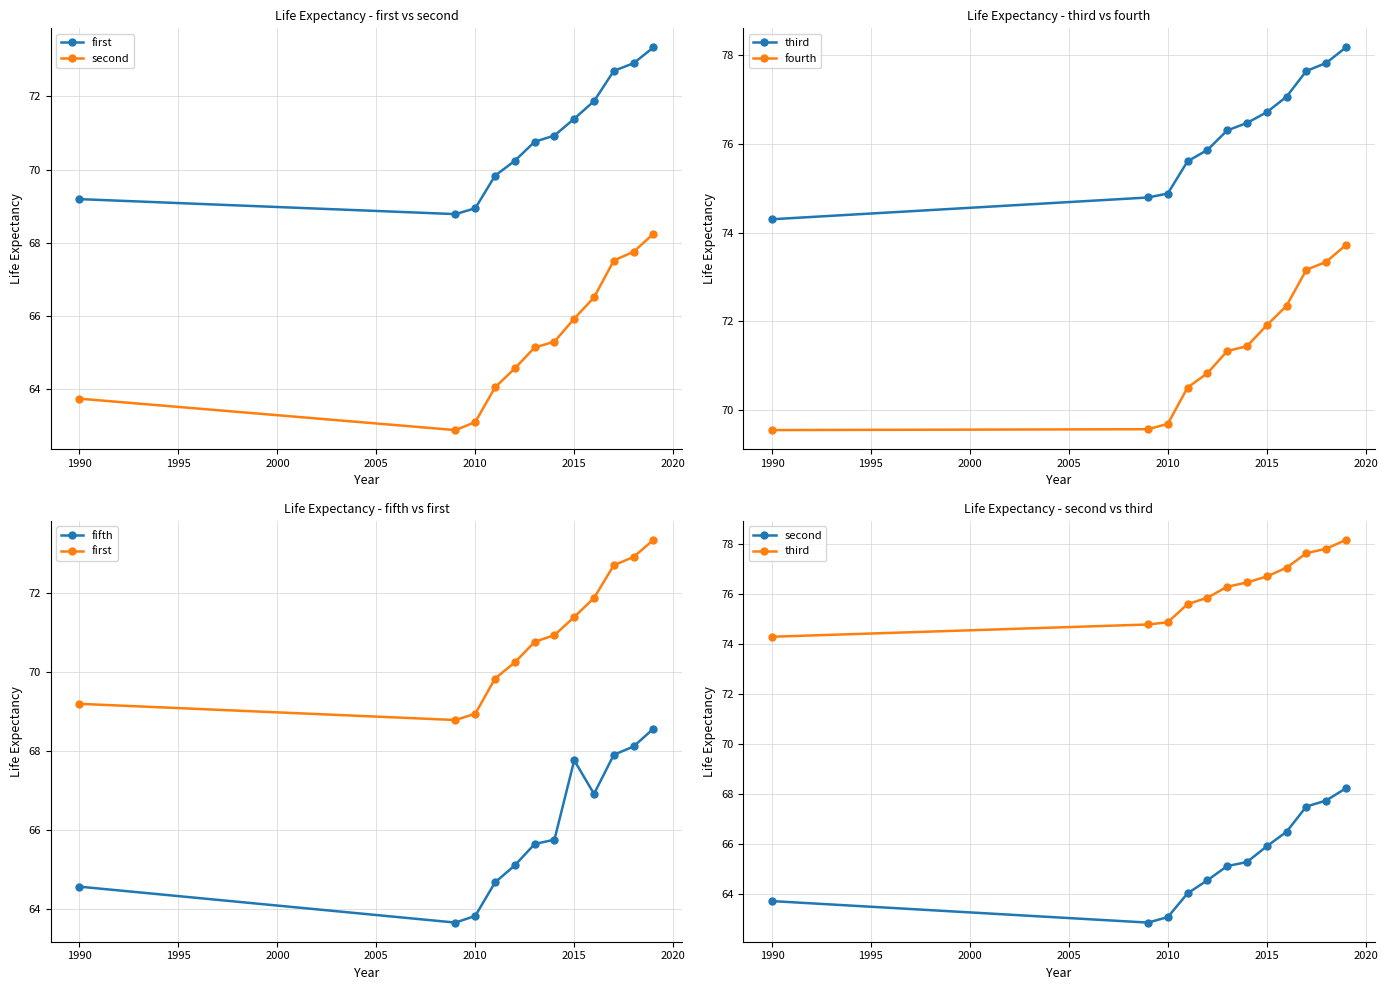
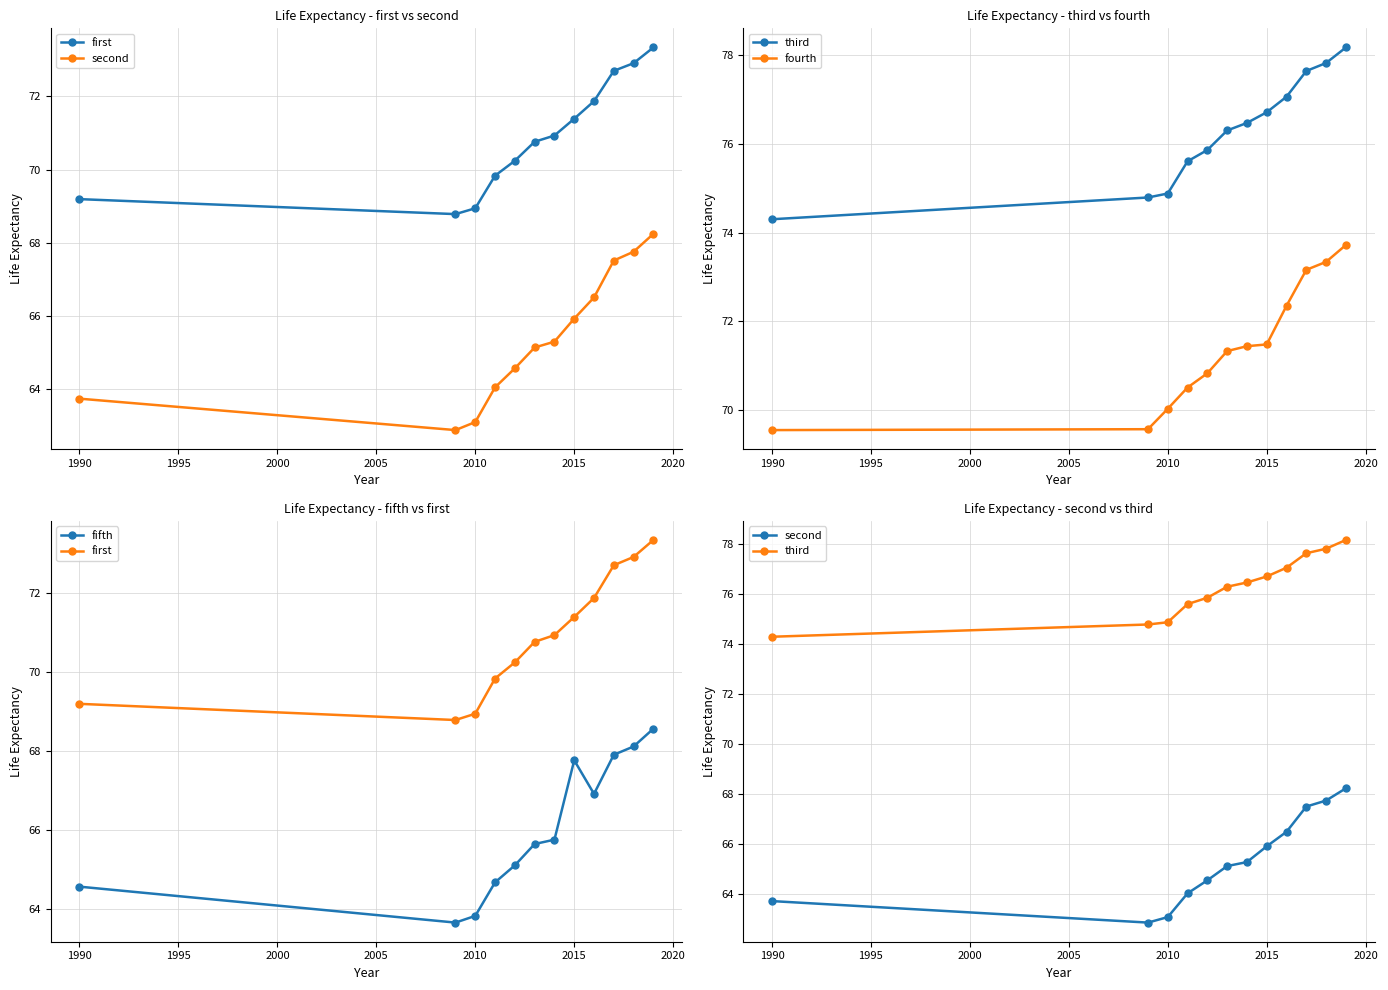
  {
    "Life Expectancy - third vs fourth": {
      "fourth": {
        "1990": 69.6,
-       "2010": 69.7,
-       "2015": 71.9
+       "2010": 70.0,
+       "2015": 71.5
      }
    },
    "Life Expectancy - fifth vs first": {
      "fifth": {
        "1990": 64.6,
        "2010": 63.8,
        "2015": 67.8
      },
      "first": {
        "1990": 69.2,
        "2010": 68.9,
        "2015": 71.4
      }
    },
    "Life Expectancy - second vs third": {
      "second": {
        "1990": 63.7,
        "2010": 63.1,
        "2015": 65.9
      },
      "third": {
        "1990": 74.3,
        "2010": 74.9,
        "2015": 76.7
      }
    }
  }
